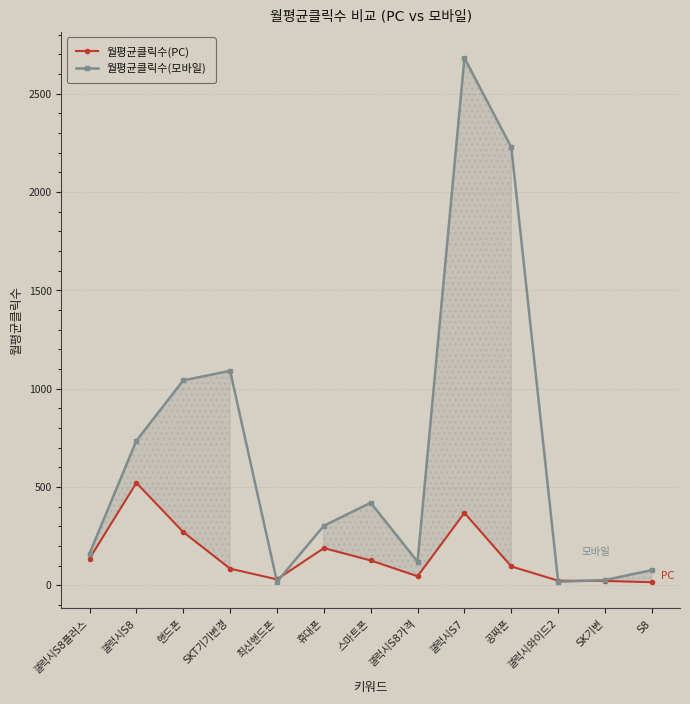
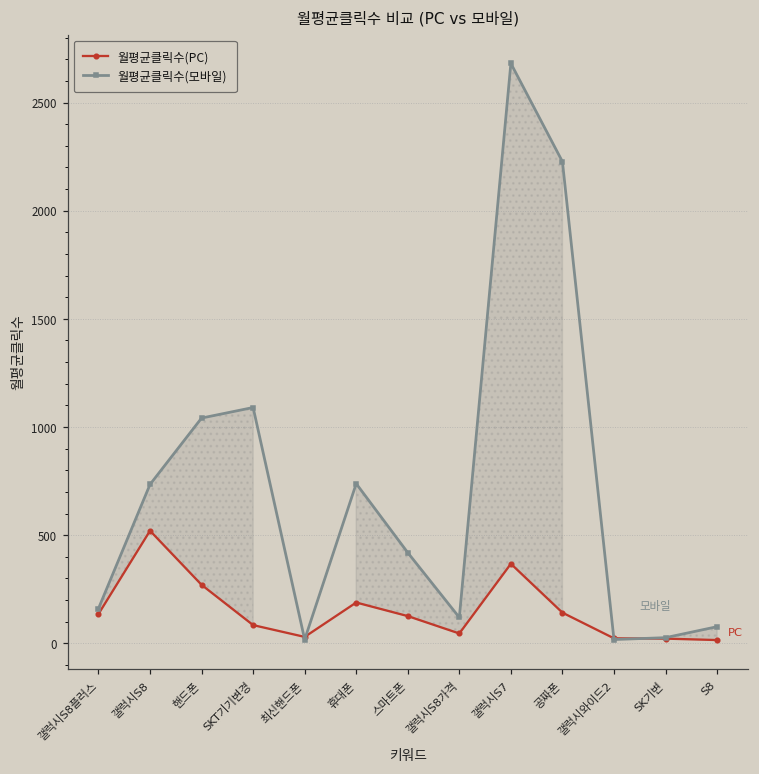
  {
    "월평균클릭수(PC)": {
      "갤럭시S8플러스": 140,
      "갤럭시S8": 520,
      "핸드폰": 270,
      "SKT기기변경": 80,
      "휴대폰": 190,
      "스마트폰": 130,
      "갤럭시S8가격": 50,
      "갤럭시S7": 370,
-     "공짜폰": 100,
+     "공짜폰": 140,
      "S8": 10
    },
    "월평균클릭수(모바일)": {
      "갤럭시S8플러스": 160,
      "갤럭시S8": 730,
      "핸드폰": 1040,
      "SKT기기변경": 1090,
-     "휴대폰": 300,
+     "휴대폰": 740,
      "스마트폰": 420,
      "갤럭시S8가격": 120,
      "갤럭시S7": 2680,
      "공짜폰": 2230,
      "S8": 80
    }
  }
